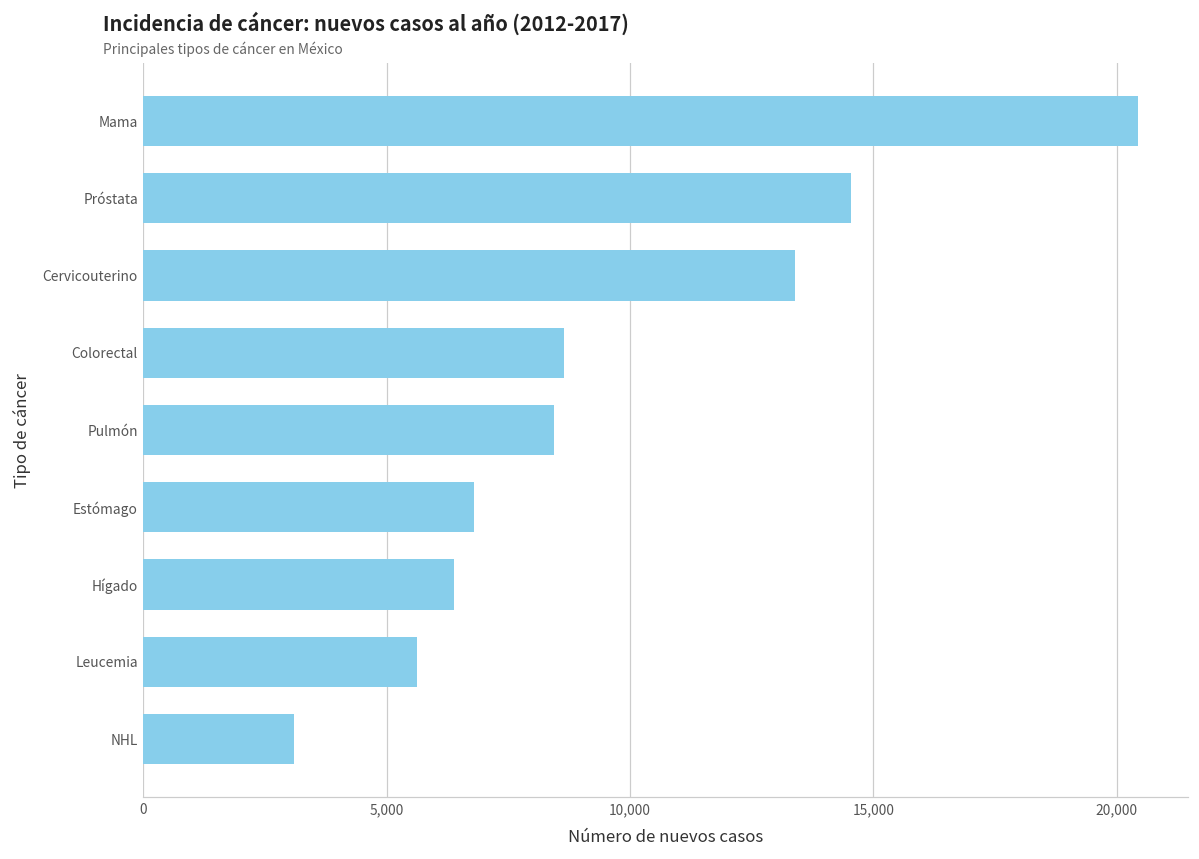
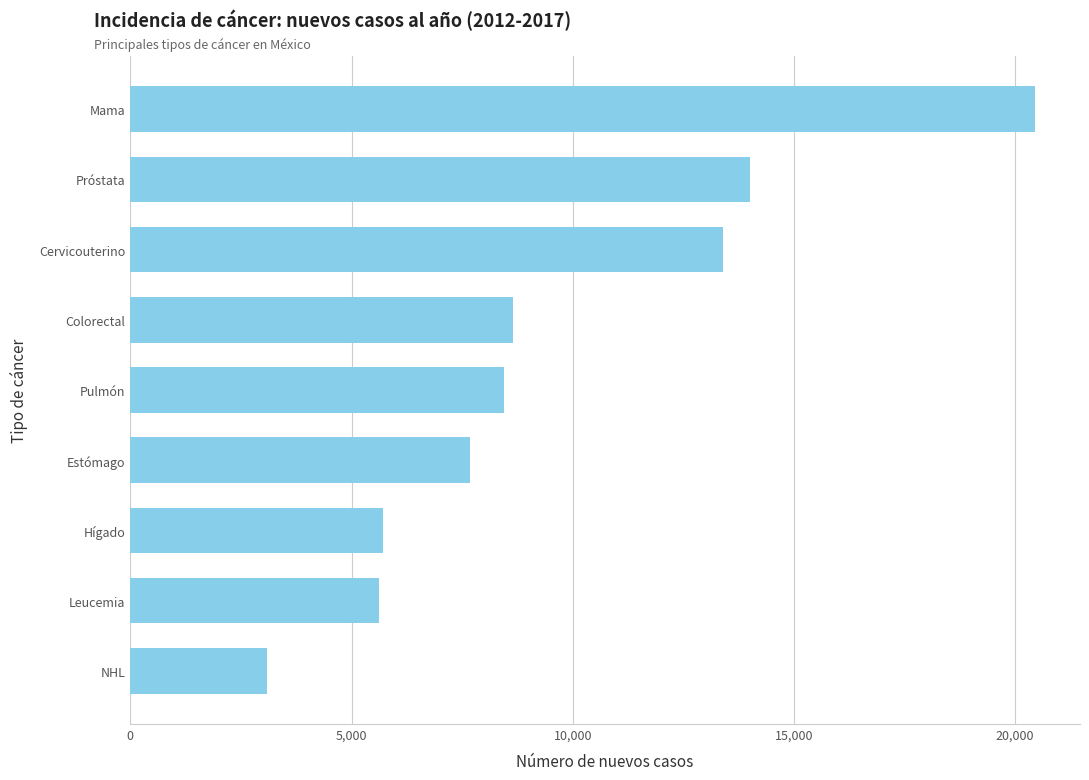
  {
    "Mama": "20,400",
-   "Próstata": "14,600",
+   "Próstata": "14,000",
    "Cervicouterino": "13,400",
    "Colorectal": "8,700",
    "Pulmón": "8,400",
-   "Estómago": "6,800",
-   "Hígado": "6,400",
+   "Estómago": "7,700",
+   "Hígado": "5,700",
    "Leucemia": "5,600",
    "NHL": "3,100"
  }
